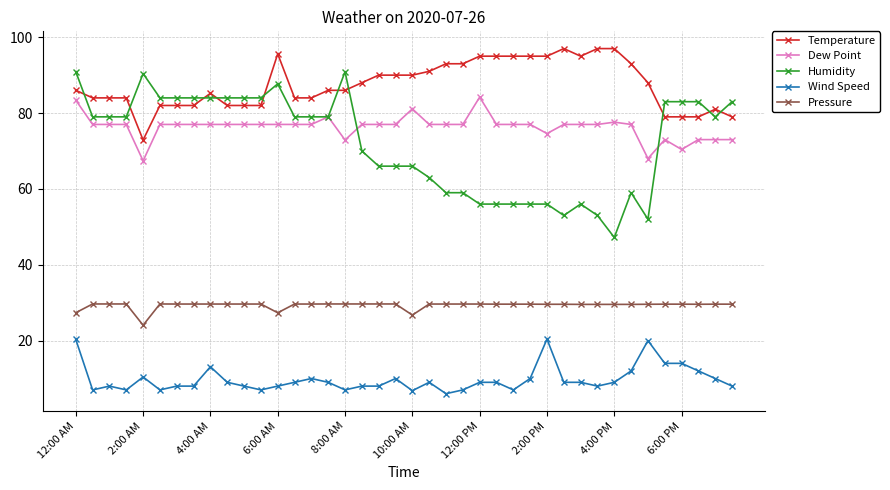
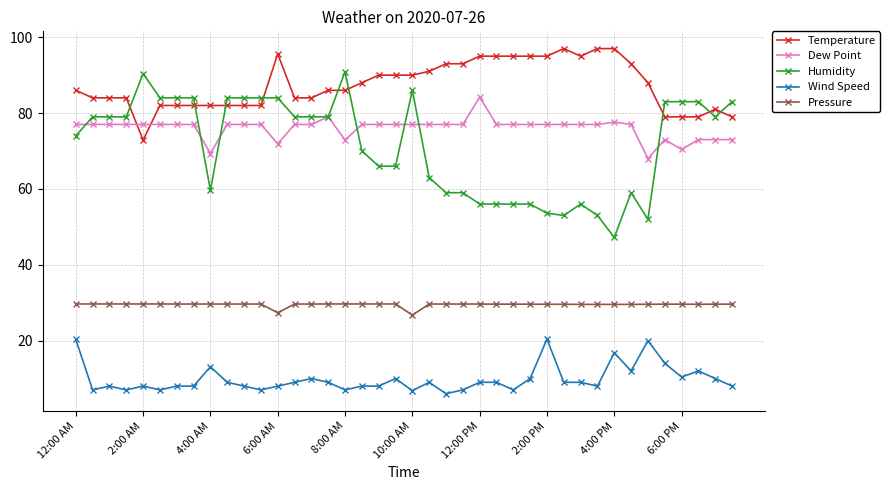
  {
    "Temperature": {
      "12:00 AM": 86,
      "2:00 AM": 73,
-     "4:00 AM": 85,
+     "4:00 AM": 82,
      "6:00 AM": 96,
      "8:00 AM": 86,
      "10:00 AM": 90,
      "12:00 PM": 95,
      "2:00 PM": 95,
      "4:00 PM": 97,
      "6:00 PM": 79
    },
    "Dew Point": {
-     "12:00 AM": 83,
-     "2:00 AM": 67,
-     "4:00 AM": 77,
-     "6:00 AM": 77,
+     "12:00 AM": 77,
+     "2:00 AM": 77,
+     "4:00 AM": 69,
+     "6:00 AM": 72,
      "8:00 AM": 73,
-     "10:00 AM": 81,
+     "10:00 AM": 77,
      "12:00 PM": 84,
-     "2:00 PM": 75,
+     "2:00 PM": 77,
      "4:00 PM": 78,
      "6:00 PM": 70
    },
    "Humidity": {
-     "12:00 AM": 91,
+     "12:00 AM": 74,
      "2:00 AM": 90,
-     "4:00 AM": 84,
-     "6:00 AM": 88,
+     "4:00 AM": 60,
+     "6:00 AM": 84,
      "8:00 AM": 91,
-     "10:00 AM": 66,
+     "10:00 AM": 86,
      "12:00 PM": 56,
-     "2:00 PM": 56,
+     "2:00 PM": 54,
      "4:00 PM": 47,
      "6:00 PM": 83
    },
    "Wind Speed": {
      "12:00 AM": 20,
-     "2:00 AM": 10,
+     "2:00 AM": 8,
      "4:00 AM": 13,
      "6:00 AM": 8,
      "8:00 AM": 7,
      "10:00 AM": 7,
      "12:00 PM": 9,
      "2:00 PM": 20,
-     "4:00 PM": 9,
-     "6:00 PM": 14
+     "4:00 PM": 17,
+     "6:00 PM": 10
    },
    "Pressure": {
-     "12:00 AM": 27,
-     "2:00 AM": 24,
+     "12:00 AM": 30,
+     "2:00 AM": 30,
      "4:00 AM": 30,
      "6:00 AM": 27,
      "8:00 AM": 30,
      "10:00 AM": 27,
      "12:00 PM": 30,
      "2:00 PM": 30,
      "4:00 PM": 30,
      "6:00 PM": 30
    }
  }
